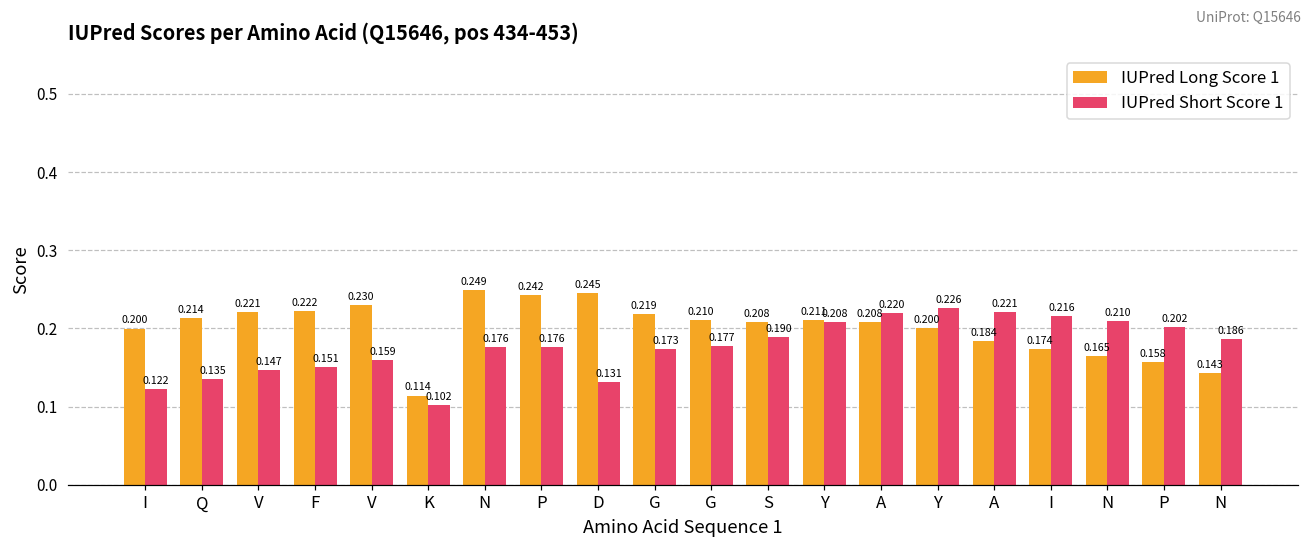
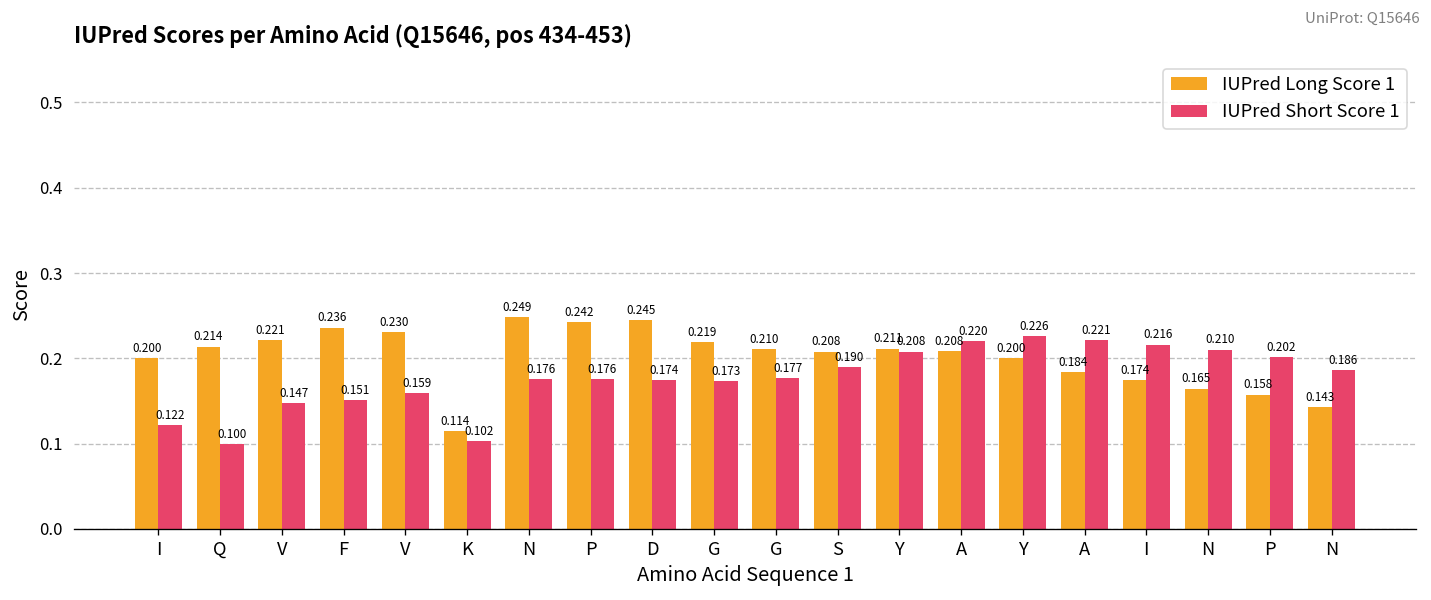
  {
    "IUPred Long Score 1": {
      "Q": 0.214,
-     "F": 0.222,
+     "F": 0.236,
      "K": 0.114,
      "D": 0.245,
      "S": 0.208
    },
    "IUPred Short Score 1": {
-     "Q": 0.135,
+     "Q": 0.100,
      "F": 0.151,
      "K": 0.102,
-     "D": 0.131,
+     "D": 0.174,
      "S": 0.190
    }
  }
